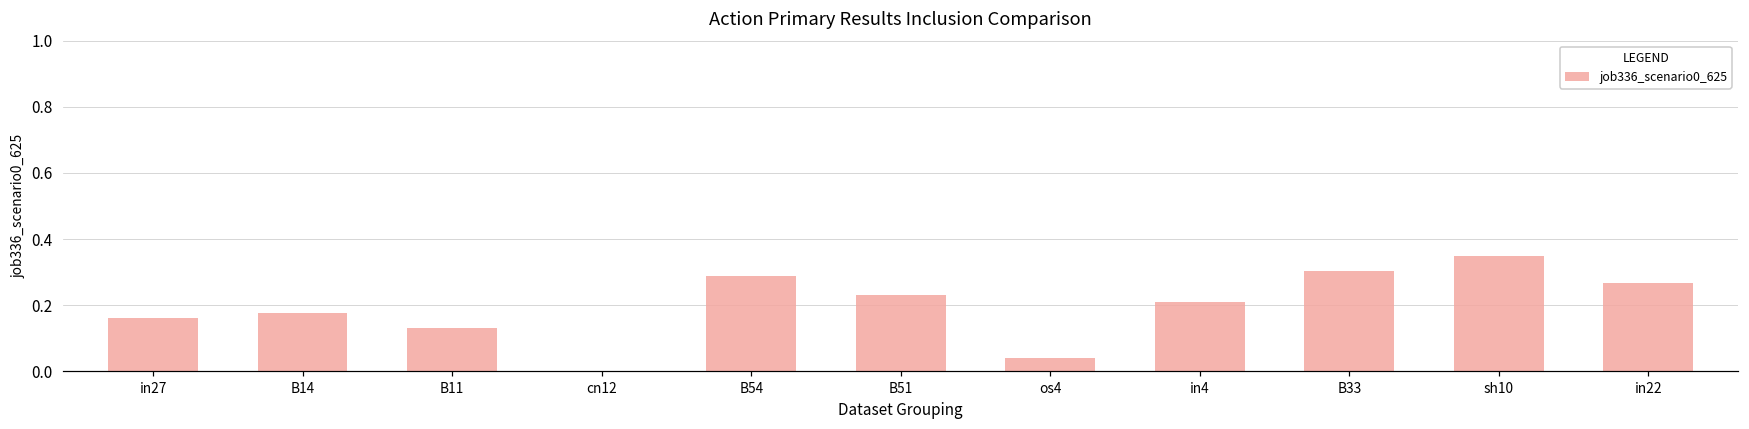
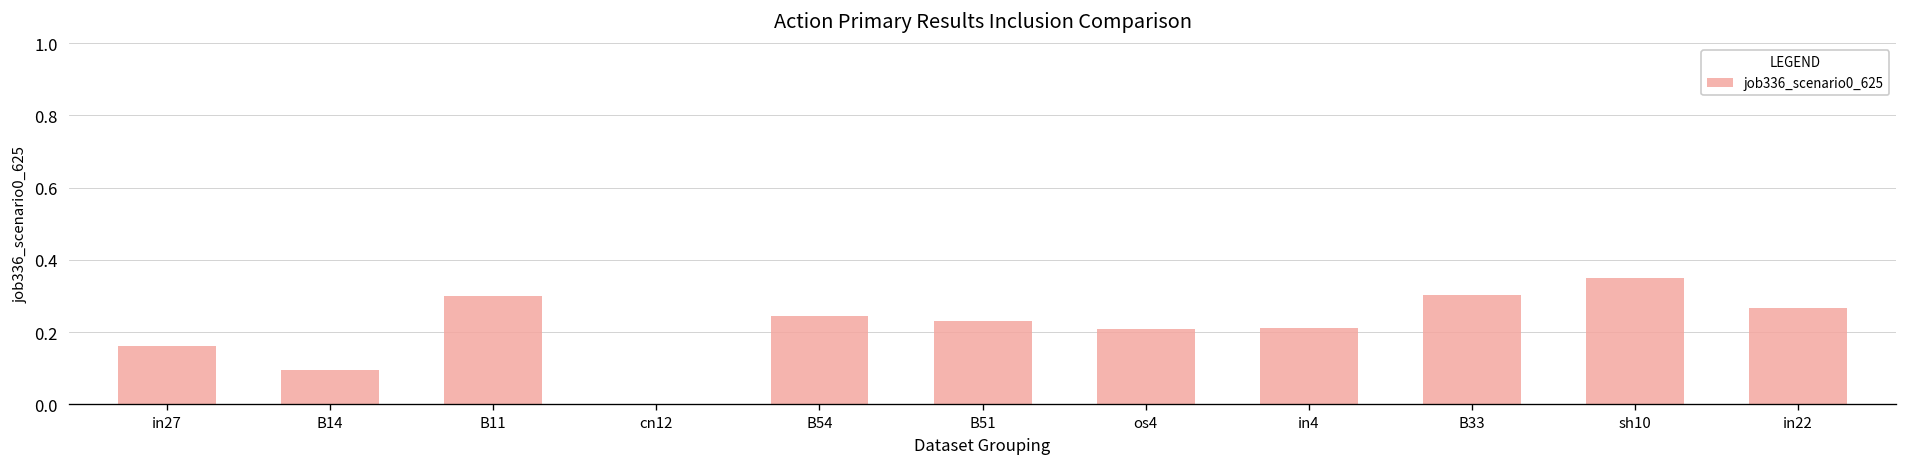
  {
    "in27": 0.16,
-   "B14": 0.18,
-   "B11": 0.13,
+   "B14": 0.09,
+   "B11": 0.30,
    "cn12": 0.00,
-   "B54": 0.29,
+   "B54": 0.24,
    "B51": 0.23,
-   "os4": 0.04,
+   "os4": 0.21,
    "in4": 0.21,
    "B33": 0.30,
    "sh10": 0.35,
    "in22": 0.27
  }
